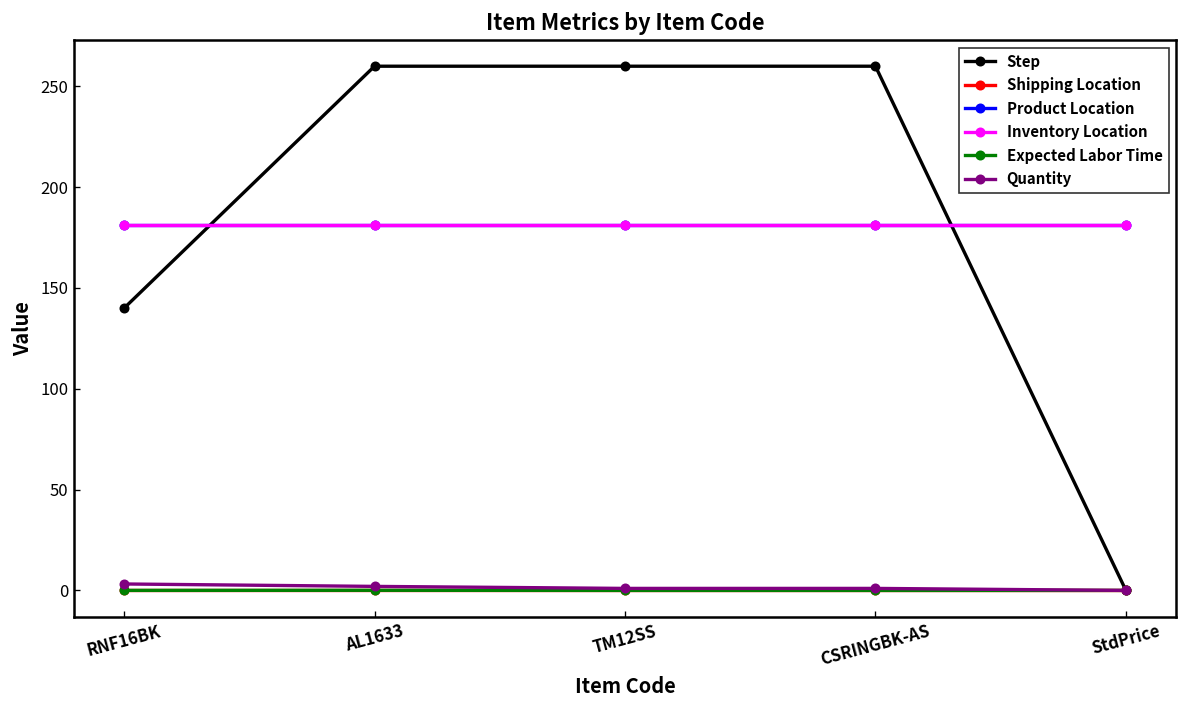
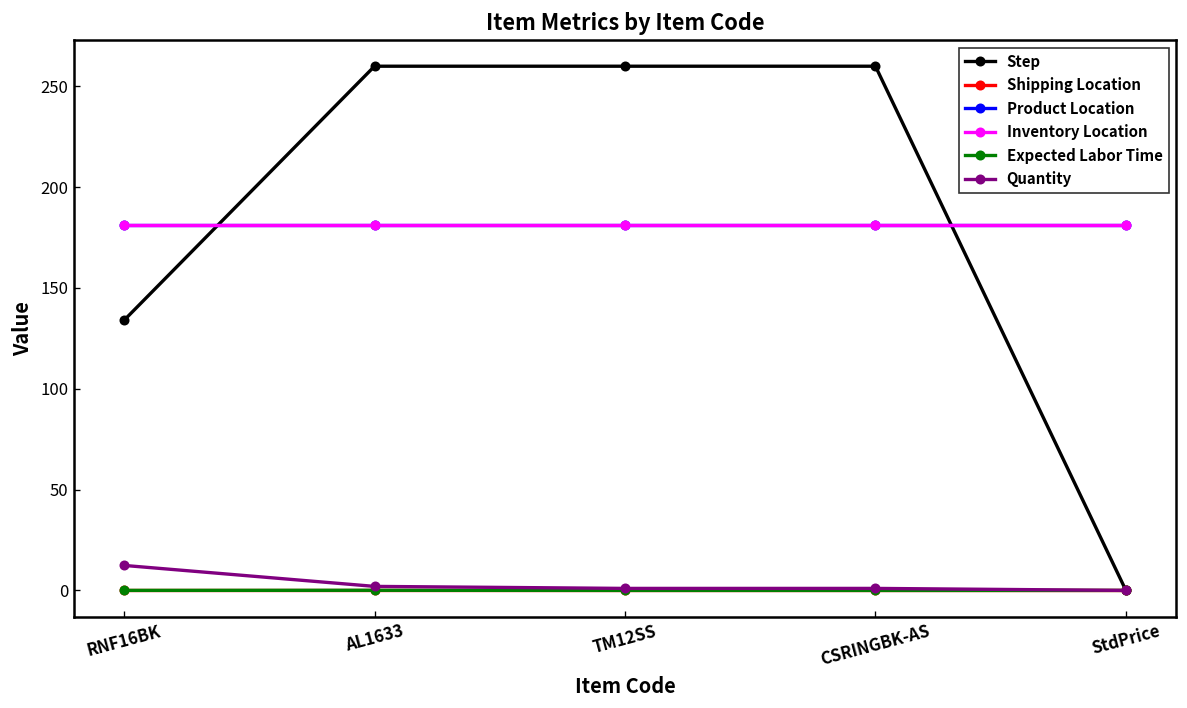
  {
    "Step": {
-     "RNF16BK": 140,
+     "RNF16BK": 134,
      "AL1633": 260,
      "TM12SS": 260,
      "CSRINGBK-AS": 260
    },
    "Expected Labor Time": {
      "RNF16BK": 0,
      "AL1633": 0
    },
    "Inventory Location": {
      "RNF16BK": 181,
      "AL1633": 181,
      "TM12SS": 181,
      "CSRINGBK-AS": 181,
      "StdPrice": 181
    },
    "Quantity": {
-     "RNF16BK": 3,
+     "RNF16BK": 12,
      "AL1633": 2
    }
  }
